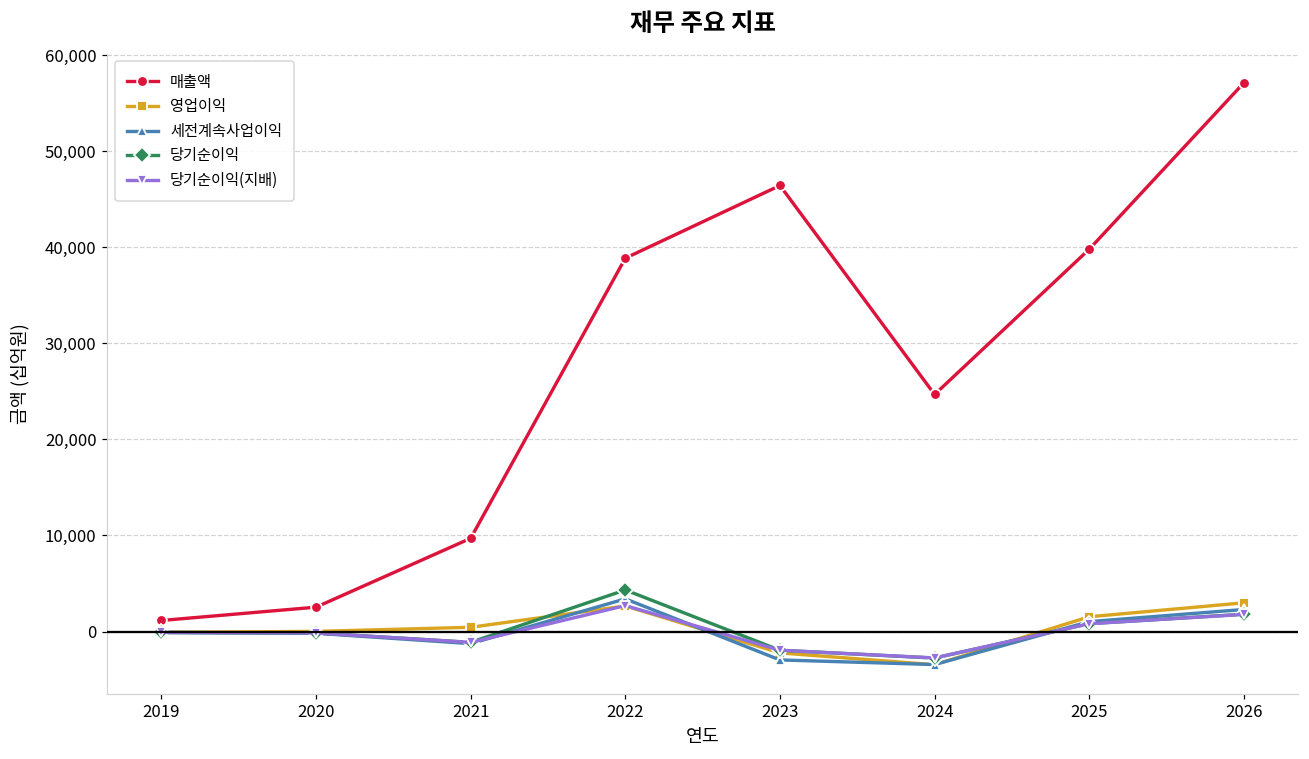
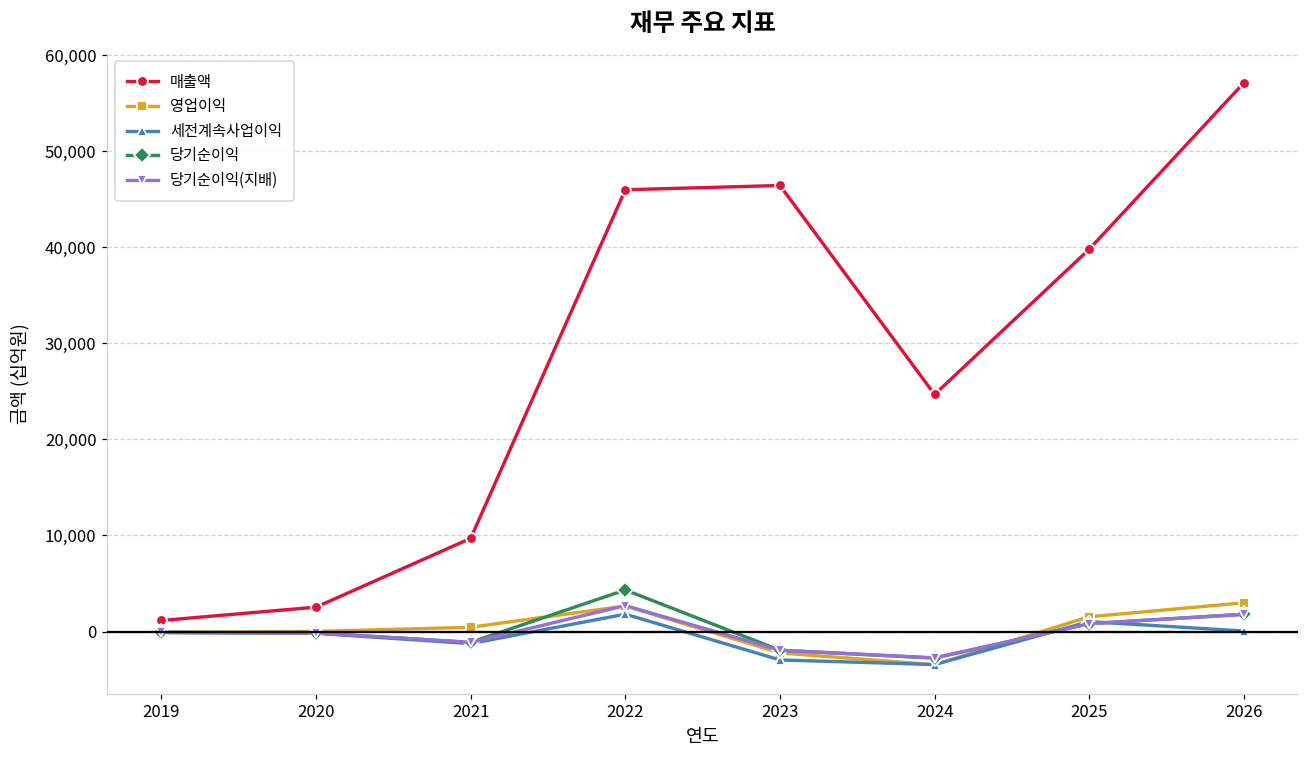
  {
    "매출액": {
      "2019": "1,000",
      "2020": "3,000",
      "2021": "10,000",
-     "2022": "39,000",
+     "2022": "46,000",
      "2023": "46,000",
      "2024": "25,000",
      "2025": "40,000",
      "2026": "57,000"
    },
    "영업이익": {
      "2021": "0",
      "2025": "2,000",
      "2026": "3,000"
    },
    "세전계속사업이익": {
-     "2022": "3,000",
+     "2022": "2,000",
      "2023": "-3,000",
-     "2026": "2,000"
+     "2026": "0"
    },
    "당기순이익": {
      "2022": "4,000"
    }
  }
